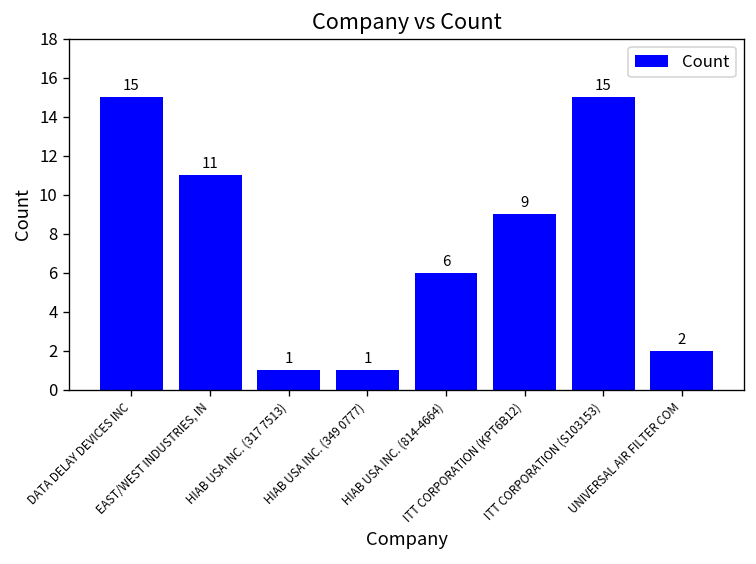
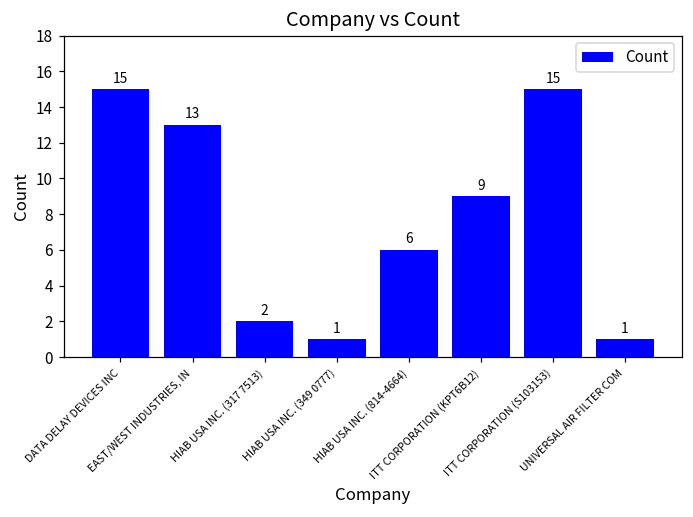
  {
    "DATA DELAY DEVICES INC": 15,
-   "EAST/WEST INDUSTRIES, IN": 11,
-   "HIAB USA INC. (317 7513)": 1,
+   "EAST/WEST INDUSTRIES, IN": 13,
+   "HIAB USA INC. (317 7513)": 2,
    "HIAB USA INC. (349 0777)": 1,
    "HIAB USA INC. (814-4664)": 6,
    "ITT CORPORATION (KPT6B12)": 9,
    "ITT CORPORATION (S103153)": 15,
-   "UNIVERSAL AIR FILTER COM": 2
+   "UNIVERSAL AIR FILTER COM": 1
  }
